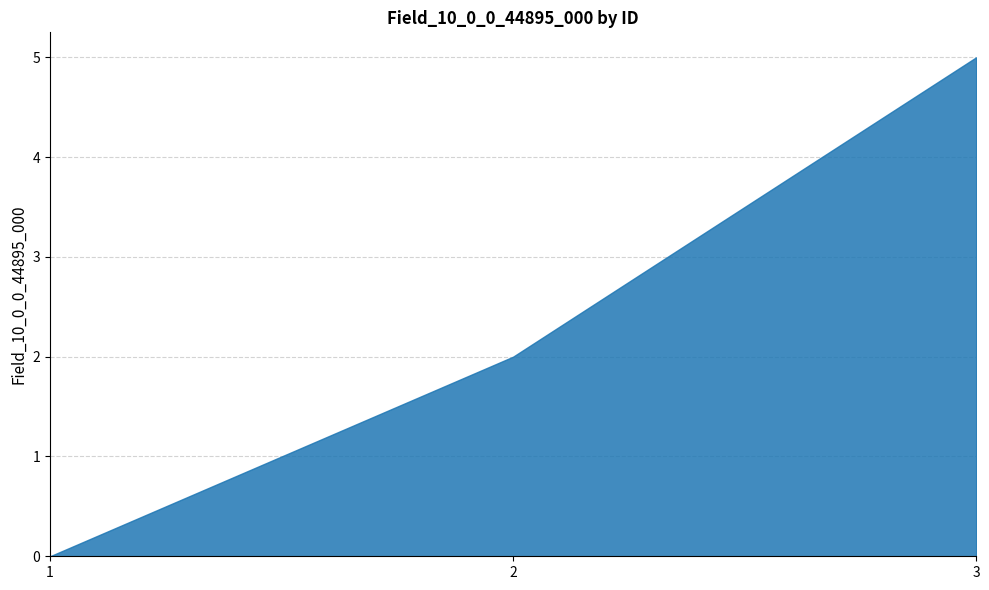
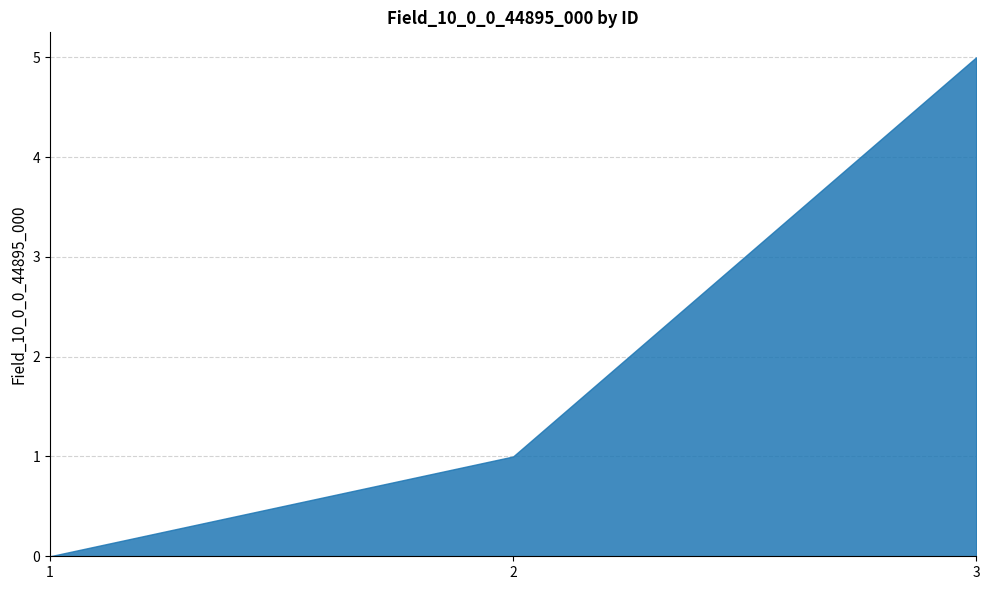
  {
    "1": 0,
-   "2": 2,
+   "2": 1,
    "3": 5
  }
